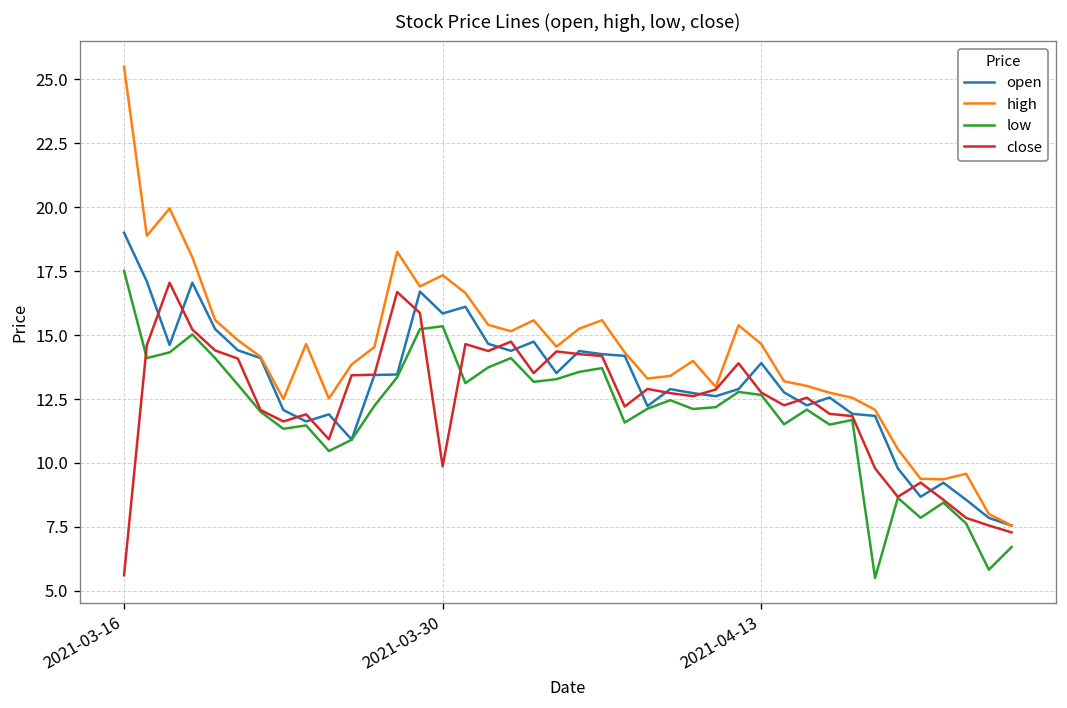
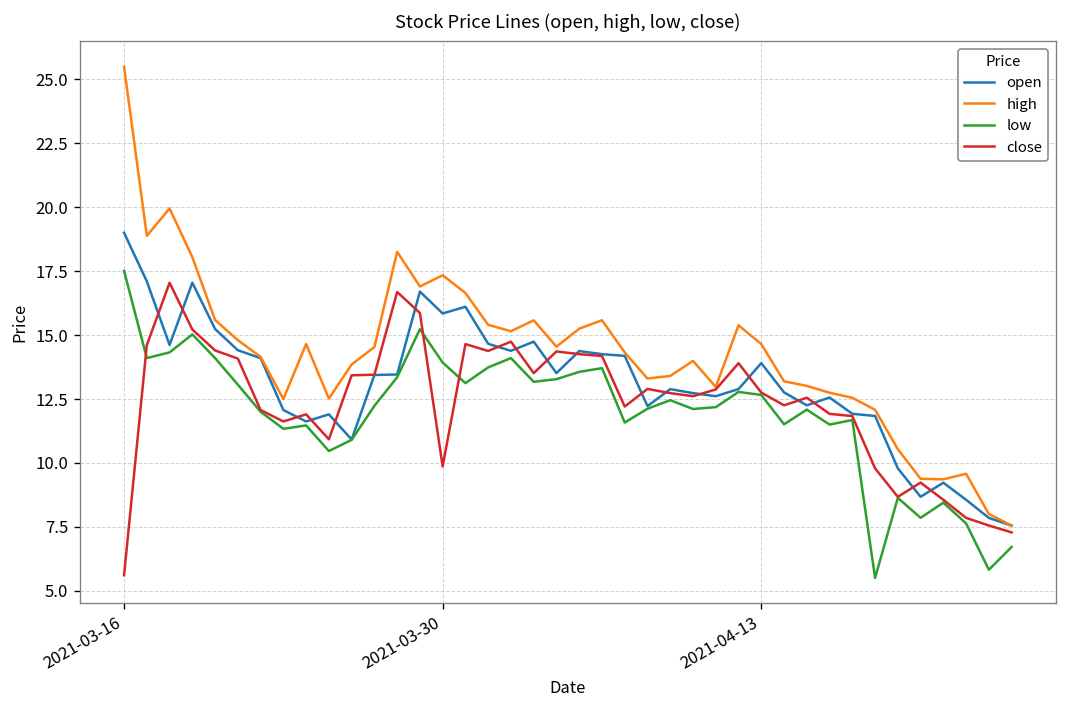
  {
    "open": {
      "2021-03-16": 19.0,
      "2021-03-30": 15.8,
      "2021-04-13": 13.9
    },
    "high": {
      "2021-03-16": 25.5,
      "2021-03-30": 17.3,
      "2021-04-13": 14.6
    },
    "low": {
      "2021-03-16": 17.5,
-     "2021-03-30": 15.3
+     "2021-03-30": 13.9
    },
    "close": {
      "2021-03-16": 5.6,
      "2021-03-30": 9.9
    }
  }
